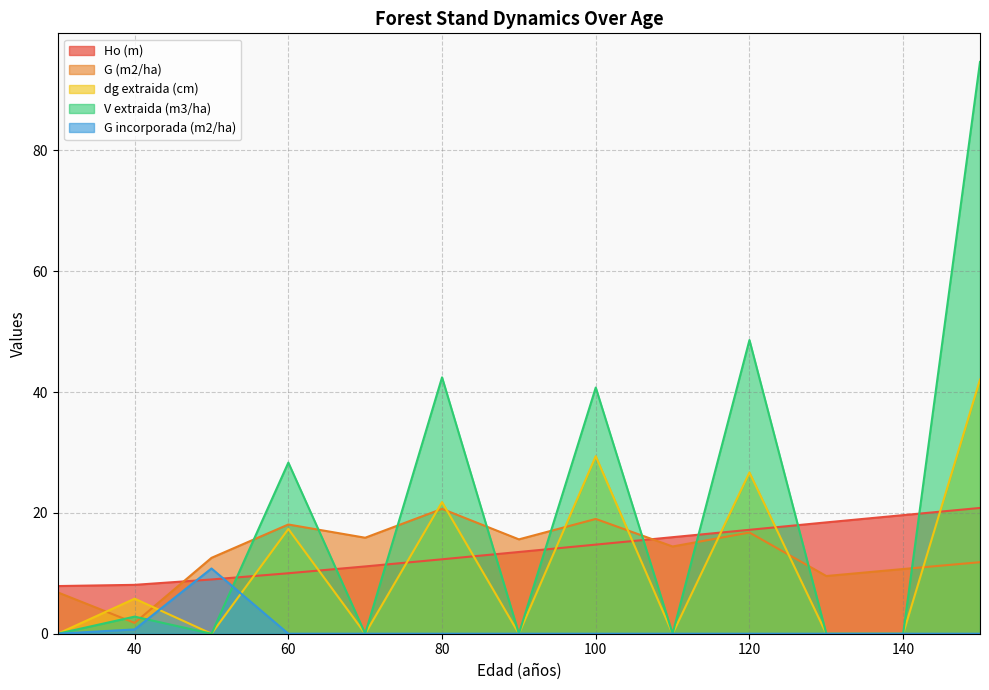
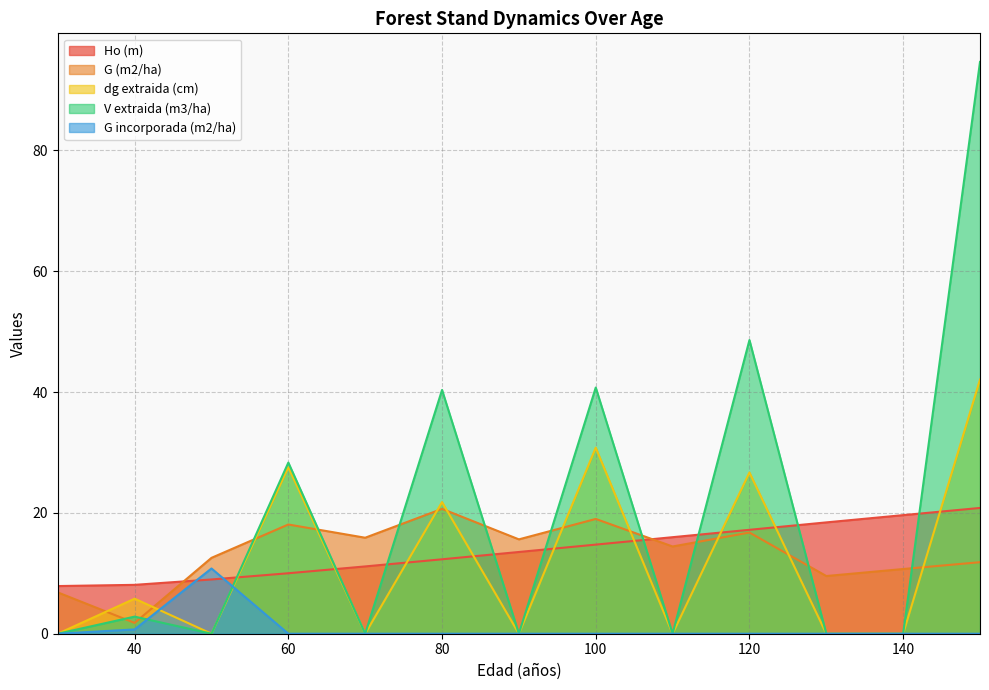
  {
    "dg extraida (cm)": {
      "40": 6,
-     "60": 17,
+     "60": 28,
      "80": 22,
-     "100": 29,
+     "100": 31,
      "120": 27
    },
    "V extraida (m3/ha)": {
      "40": 3,
      "60": 28,
-     "80": 42,
+     "80": 40,
      "100": 41,
      "120": 49
    },
    "G incorporada (m2/ha)": {
      "40": 1,
      "60": 0,
      "80": 0,
      "100": 0,
      "120": 0
    }
  }
